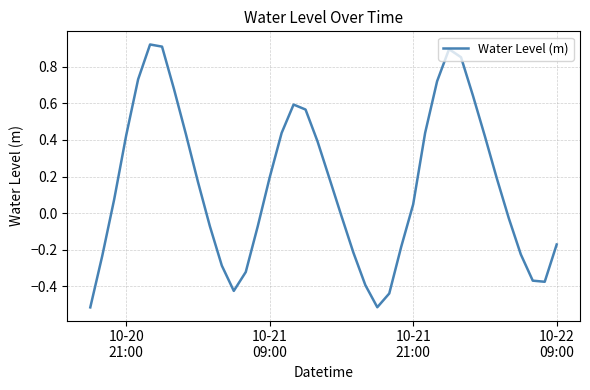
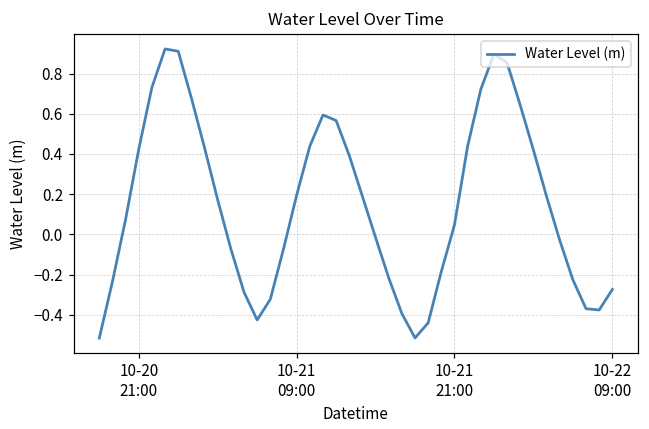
  {
    "10-20 21:00": 0.42,
    "10-21 09:00": 0.19,
    "10-21 21:00": 0.05,
-   "10-22 09:00": -0.17
+   "10-22 09:00": -0.27
  }
